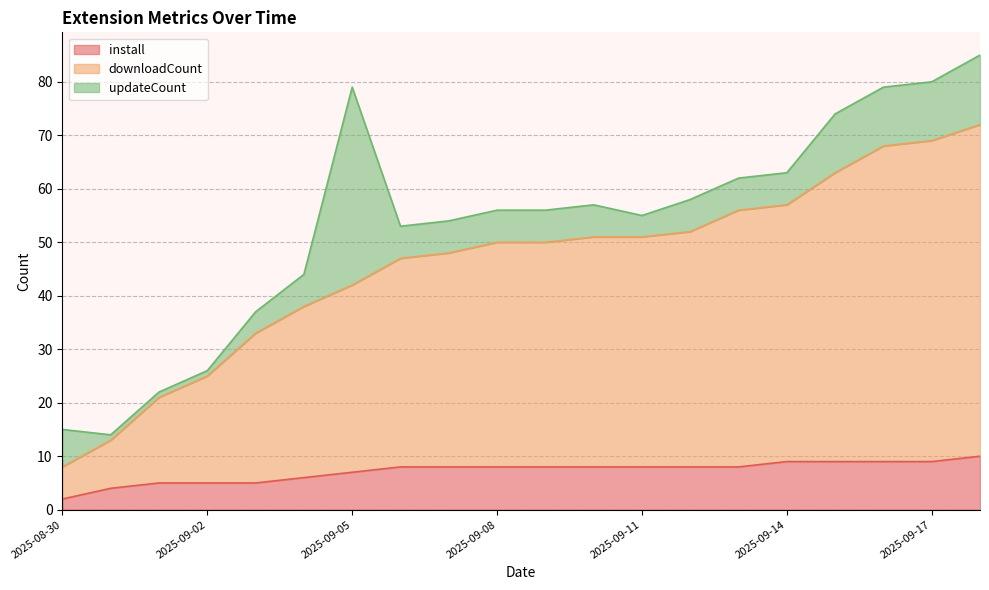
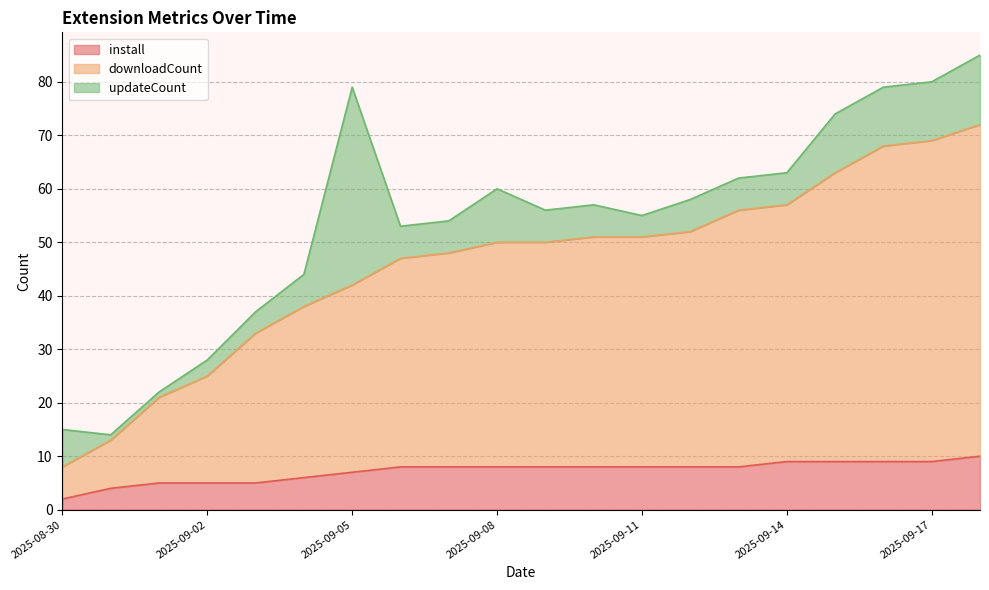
  {
    "updateCount": {
      "2025-08-30": 7,
-     "2025-09-02": 1,
+     "2025-09-02": 3,
      "2025-09-05": 37,
-     "2025-09-08": 6,
+     "2025-09-08": 10,
      "2025-09-11": 4,
      "2025-09-14": 6,
      "2025-09-17": 11
    }
  }
